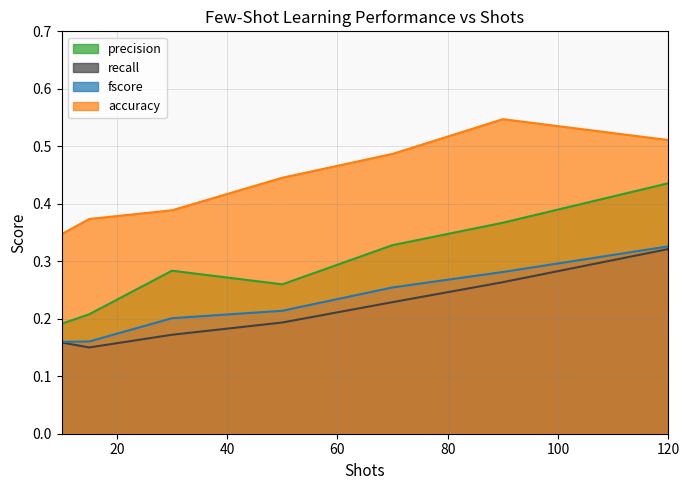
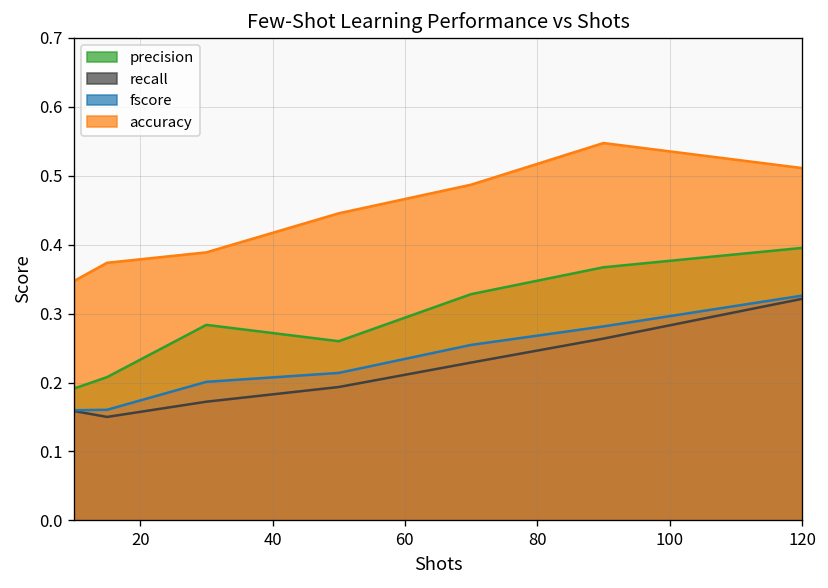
  {
    "precision": {
-     "120": 0.44
+     "120": 0.40
    },
    "recall": {
      "120": 0.32
    },
    "fscore": {
      "120": 0.33
    },
    "accuracy": {
      "120": 0.51
    }
  }
